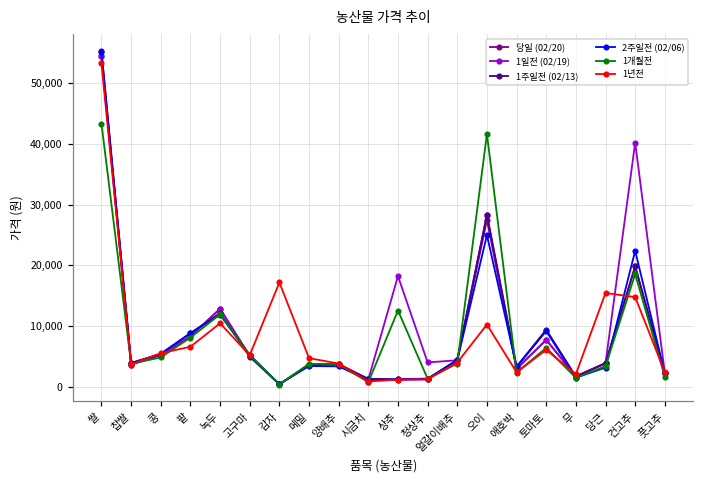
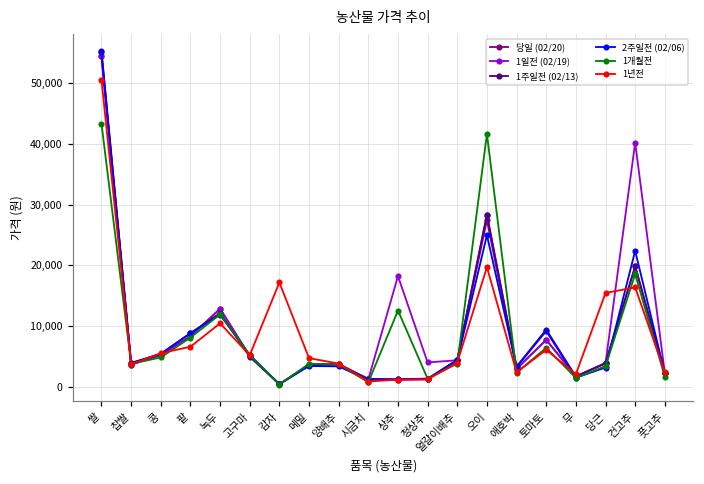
  {
    "1일전 (02/19)": {
      "상추": "18,000",
      "청상추": "4,000",
      "건고추": "40,000"
    },
    "2주일전 (02/06)": {
      "오이": "25,000",
      "건고추": "22,000"
    },
    "1개월전": {
      "쌀": "43,000",
      "상추": "13,000",
      "오이": "42,000",
      "건고추": "19,000",
      "풋고추": "2,000"
    },
    "1년전": {
-     "쌀": "53,000",
+     "쌀": "51,000",
      "팥": "7,000",
      "녹두": "10,000",
      "감자": "17,000",
      "메밀": "5,000",
-     "오이": "10,000",
+     "오이": "20,000",
      "당근": "15,000",
-     "건고추": "15,000"
+     "건고추": "16,000"
    }
  }
